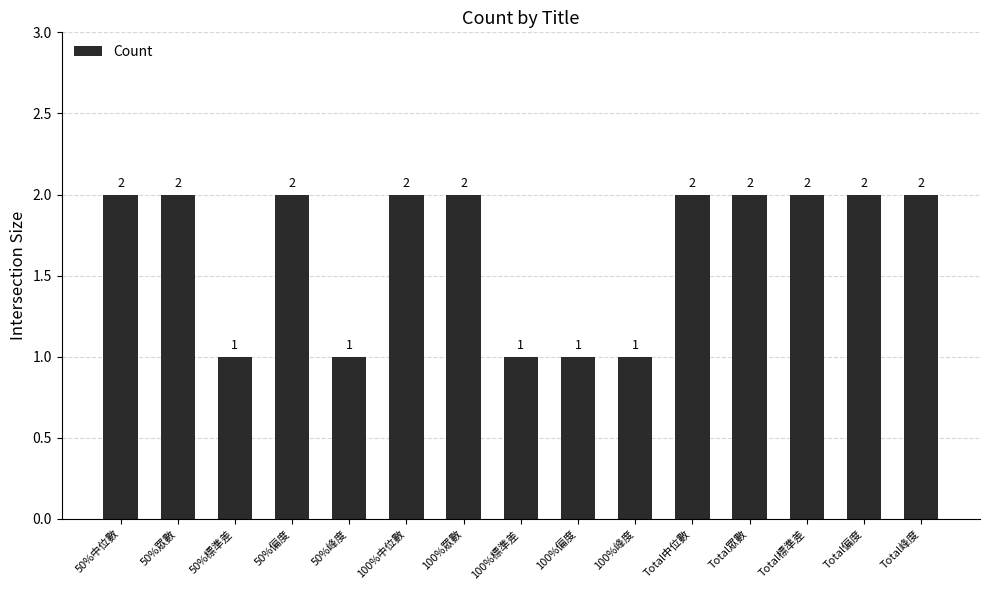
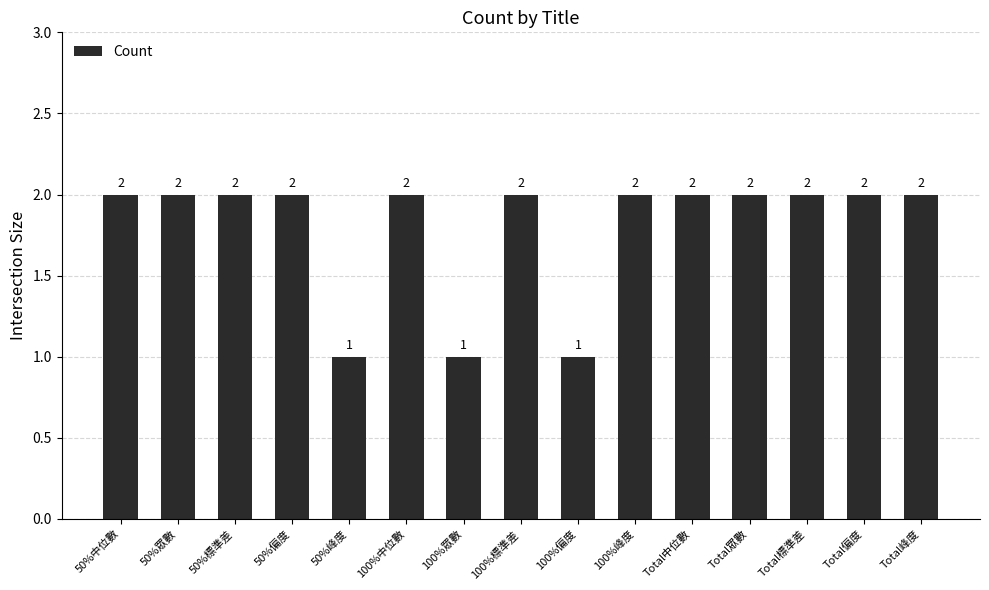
  {
    "50%中位數": 2,
    "50%眾數": 2,
-   "50%標準差": 1,
+   "50%標準差": 2,
    "50%偏度": 2,
    "50%峰度": 1,
    "100%中位數": 2,
-   "100%眾數": 2,
-   "100%標準差": 1,
+   "100%眾數": 1,
+   "100%標準差": 2,
    "100%偏度": 1,
-   "100%峰度": 1,
+   "100%峰度": 2,
    "Total中位數": 2,
    "Total眾數": 2,
    "Total標準差": 2,
    "Total偏度": 2,
    "Total峰度": 2
  }
